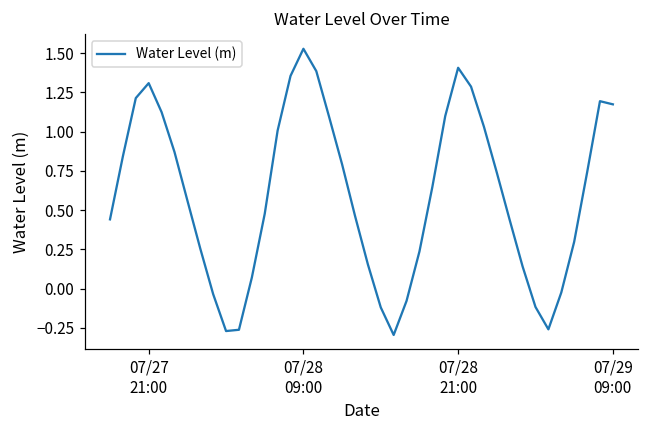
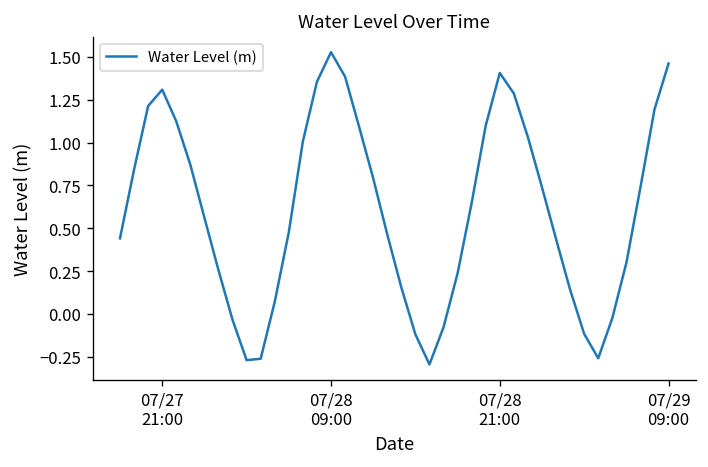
  {
    "07/27 21:00": 1.31,
    "07/28 09:00": 1.53,
    "07/28 21:00": 1.41,
-   "07/29 09:00": 1.17
+   "07/29 09:00": 1.46
  }
